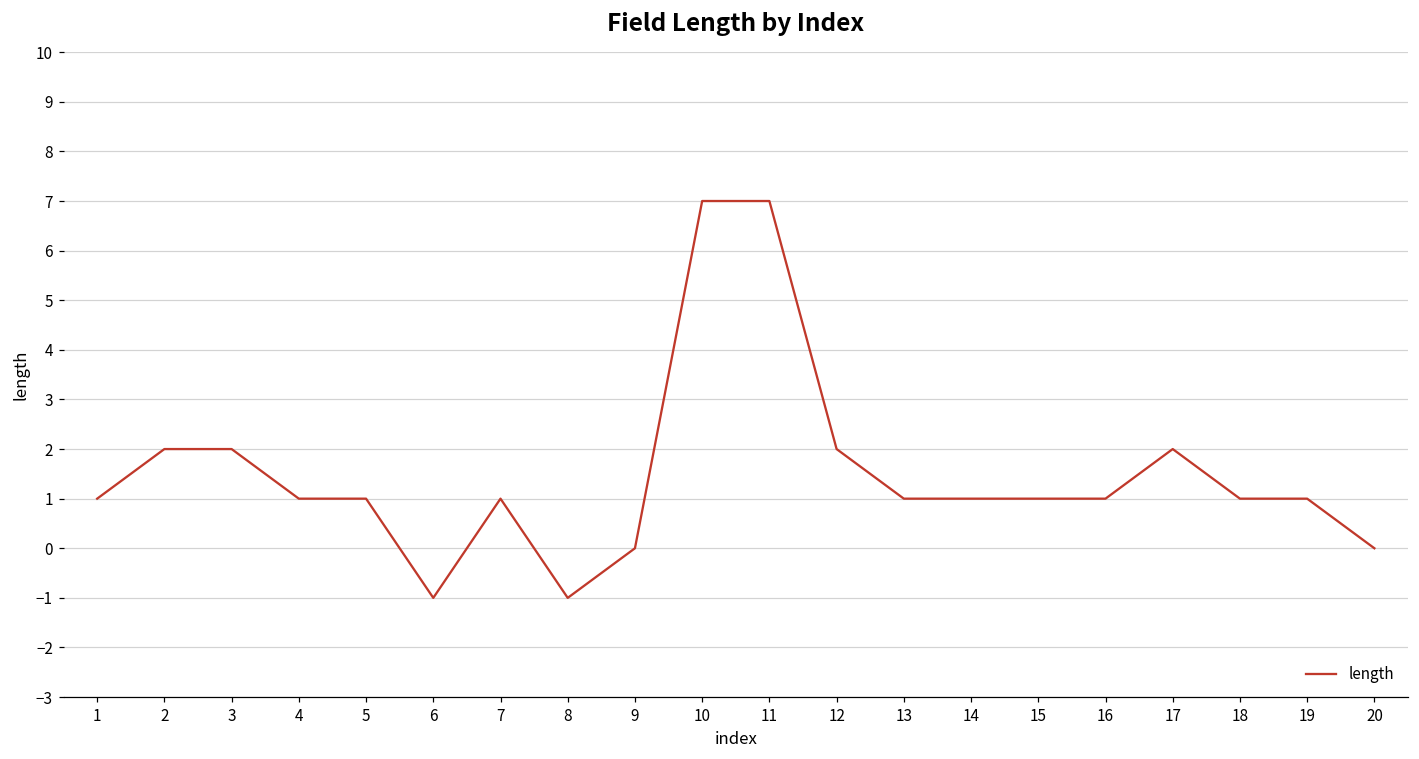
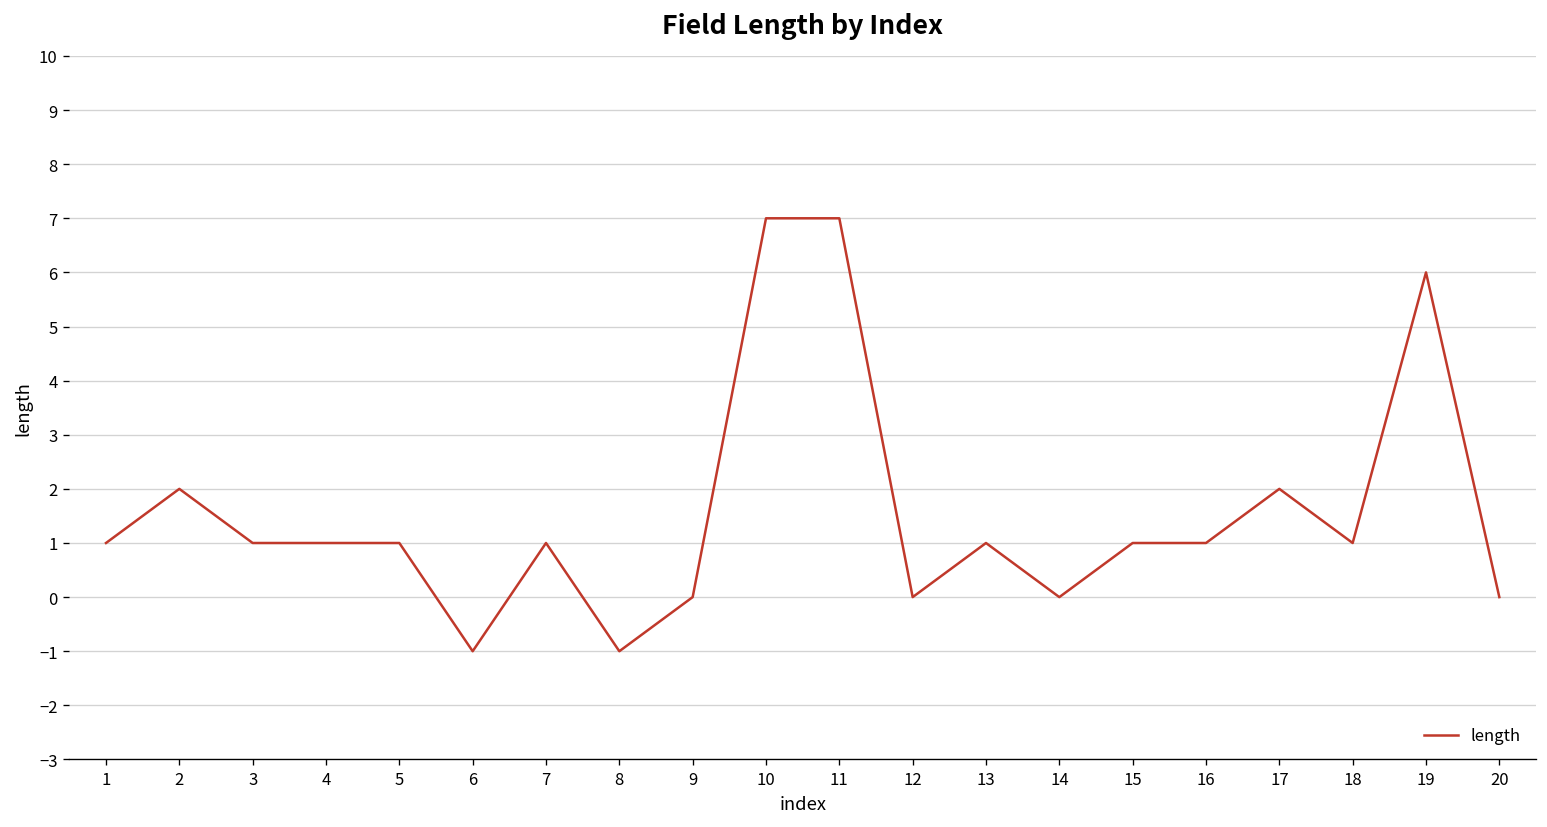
  {
    "1": 1,
    "2": 2,
-   "3": 2,
+   "3": 1,
    "4": 1,
    "5": 1,
    "6": -1,
    "7": 1,
    "8": -1,
    "9": 0,
    "10": 7,
    "11": 7,
-   "12": 2,
+   "12": 0,
    "13": 1,
-   "14": 1,
+   "14": 0,
    "15": 1,
    "16": 1,
    "17": 2,
    "18": 1,
-   "19": 1,
+   "19": 6,
    "20": 0
  }
